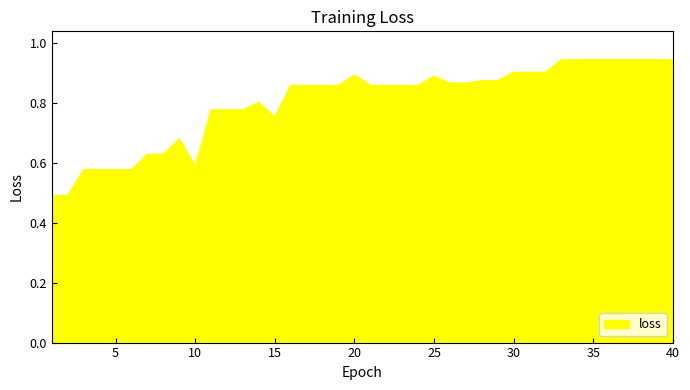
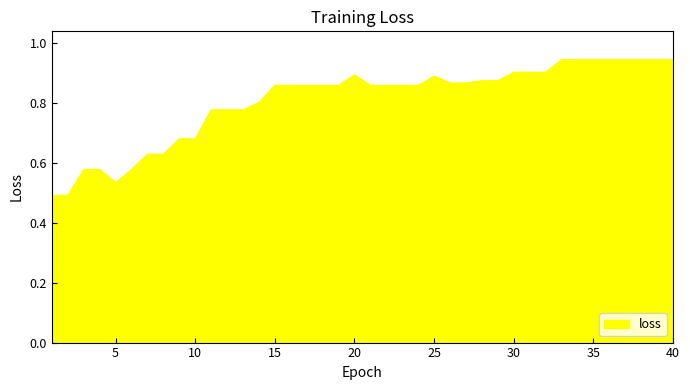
  {
-   "5": 0.58,
-   "10": 0.59,
-   "15": 0.75,
+   "5": 0.53,
+   "10": 0.68,
+   "15": 0.86,
    "20": 0.89,
    "25": 0.89,
    "30": 0.90,
    "35": 0.95,
    "40": 0.95
  }
